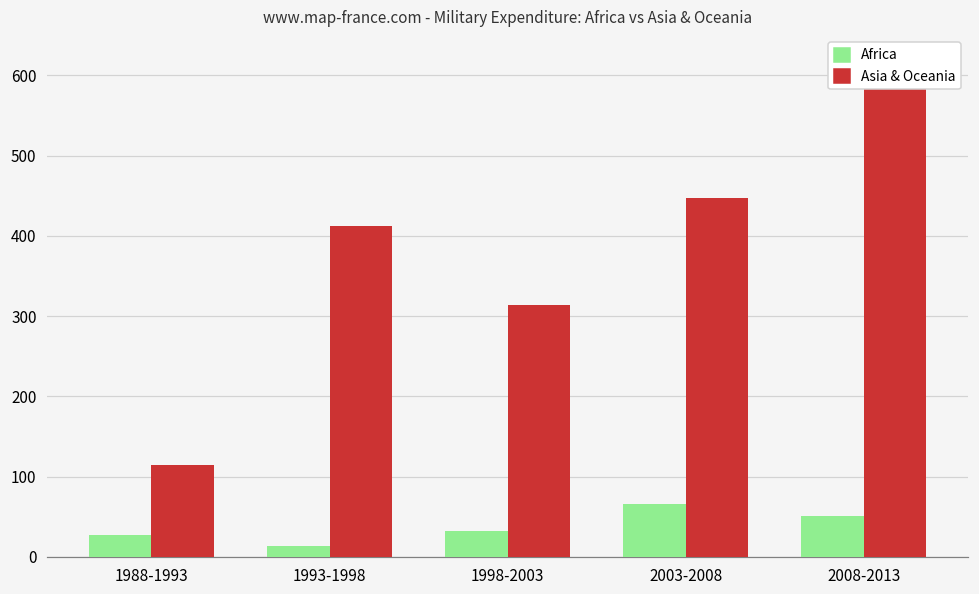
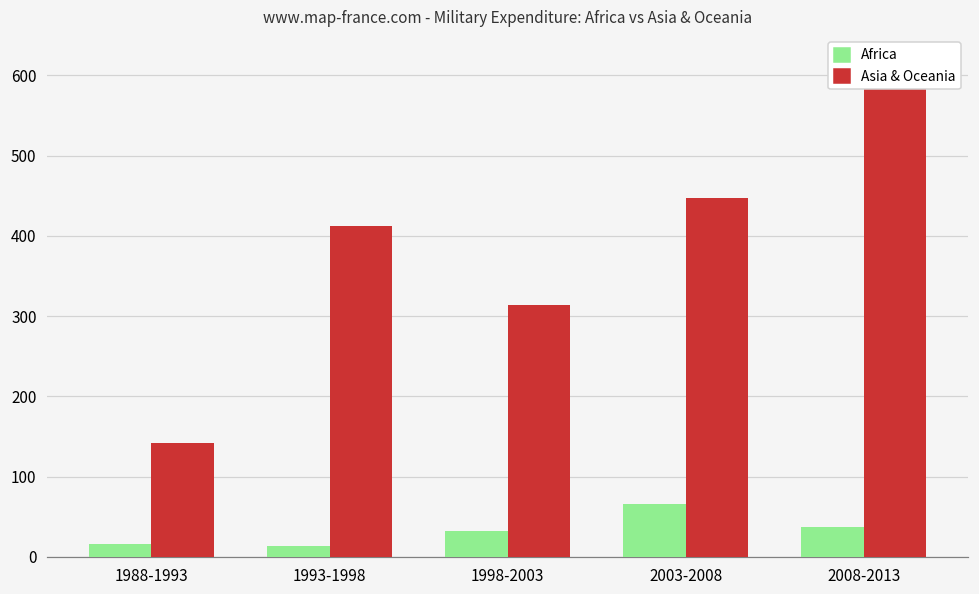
  {
    "Africa": {
-     "1988-1993": 30,
+     "1988-1993": 20,
      "1993-1998": 10,
      "1998-2003": 30,
      "2003-2008": 70,
-     "2008-2013": 50
+     "2008-2013": 40
    },
    "Asia & Oceania": {
-     "1988-1993": 120,
+     "1988-1993": 140,
      "1993-1998": 410,
      "1998-2003": 310,
      "2003-2008": 450
    }
  }
